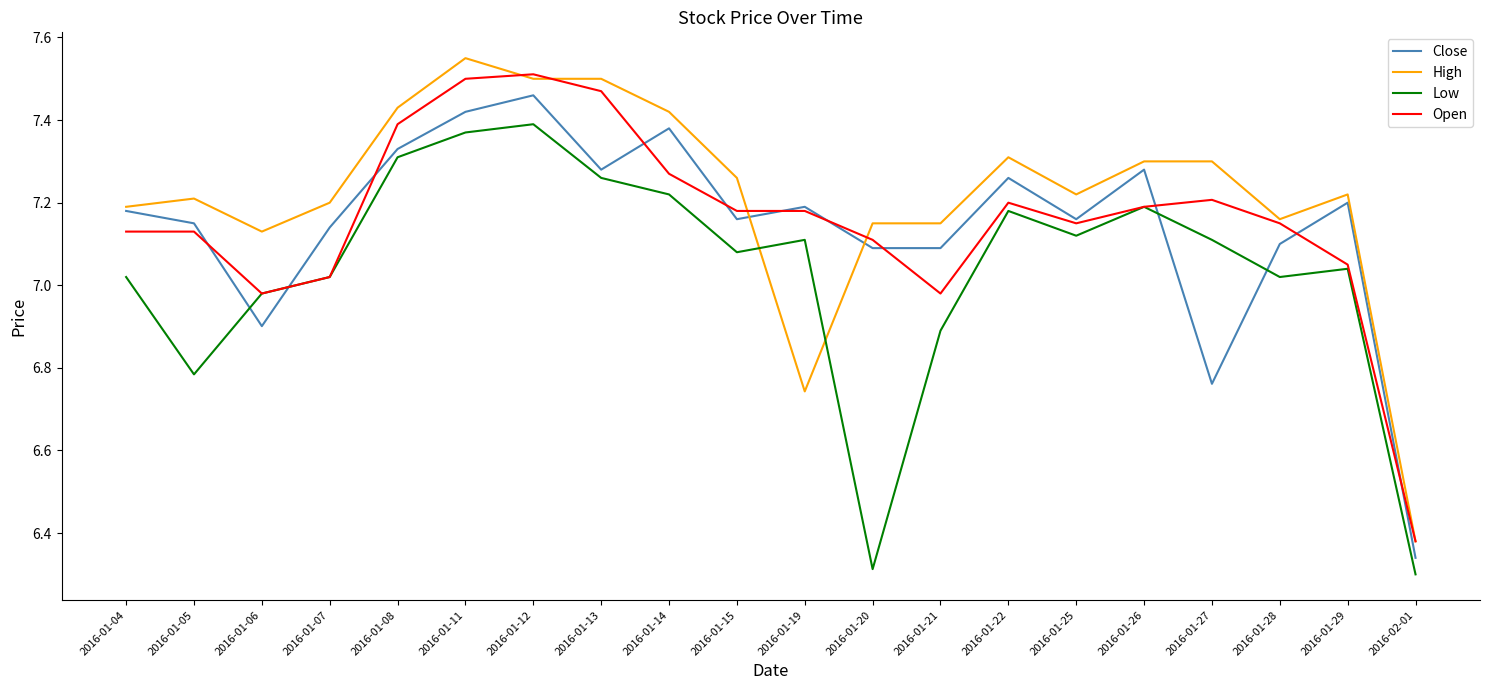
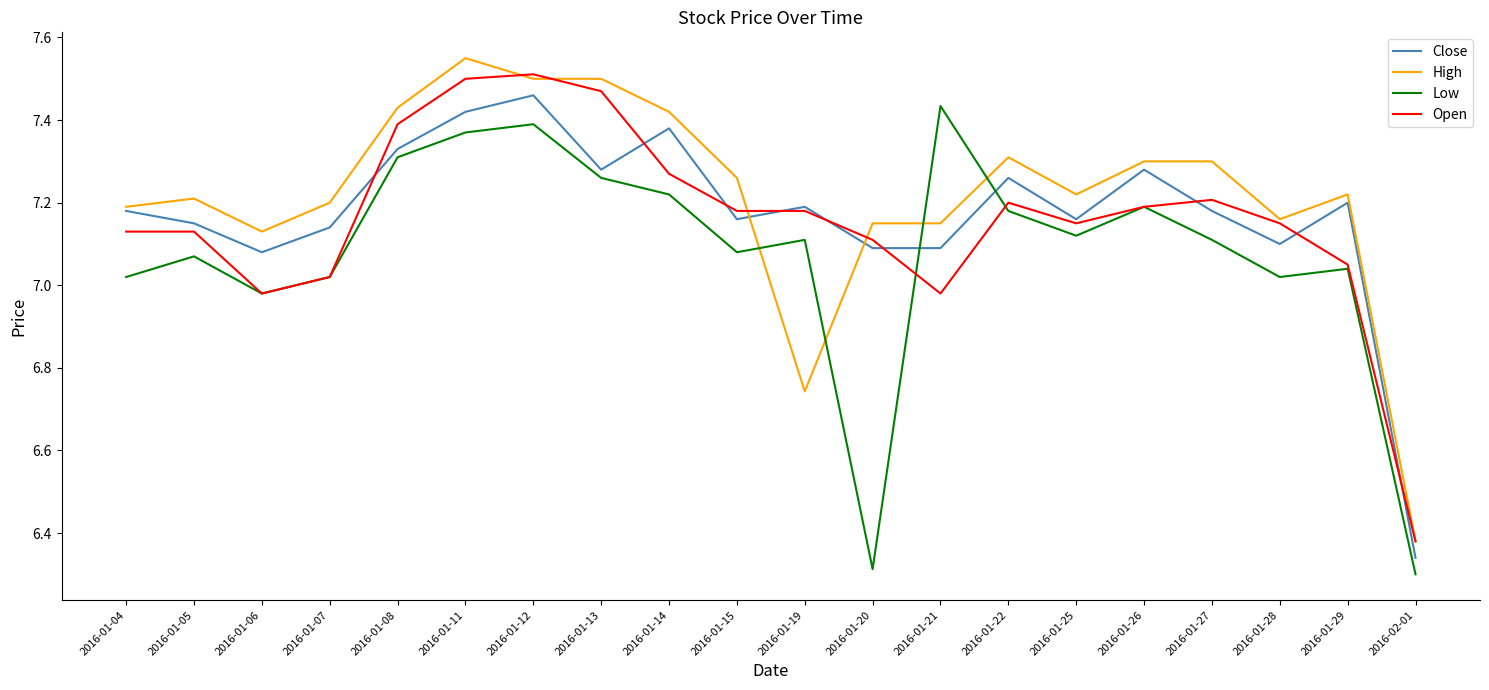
  {
    "Close": {
      "2016-01-04": 7.18,
      "2016-01-05": 7.15,
-     "2016-01-06": 6.90,
+     "2016-01-06": 7.08,
      "2016-01-07": 7.14,
      "2016-01-08": 7.33,
      "2016-01-11": 7.42,
      "2016-01-12": 7.46,
      "2016-01-13": 7.28,
      "2016-01-14": 7.38,
      "2016-01-15": 7.16,
      "2016-01-19": 7.19,
      "2016-01-20": 7.09,
      "2016-01-21": 7.09,
      "2016-01-22": 7.26,
      "2016-01-25": 7.16,
      "2016-01-26": 7.28,
-     "2016-01-27": 6.76,
+     "2016-01-27": 7.18,
      "2016-01-28": 7.10,
      "2016-01-29": 7.20,
      "2016-02-01": 6.34
    },
    "High": {
      "2016-01-04": 7.19,
      "2016-01-05": 7.21,
      "2016-01-06": 7.13,
      "2016-01-07": 7.20,
      "2016-01-08": 7.43,
      "2016-01-11": 7.55,
      "2016-01-12": 7.50,
      "2016-01-13": 7.50,
      "2016-01-14": 7.42,
      "2016-01-15": 7.26,
      "2016-01-19": 6.74,
      "2016-01-20": 7.15,
      "2016-01-21": 7.15,
      "2016-01-22": 7.31,
      "2016-01-25": 7.22,
      "2016-01-26": 7.30,
      "2016-01-27": 7.30,
      "2016-01-28": 7.16,
      "2016-01-29": 7.22
    },
    "Low": {
      "2016-01-04": 7.02,
-     "2016-01-05": 6.78,
+     "2016-01-05": 7.07,
      "2016-01-08": 7.31,
      "2016-01-11": 7.37,
      "2016-01-12": 7.39,
      "2016-01-13": 7.26,
      "2016-01-14": 7.22,
      "2016-01-15": 7.08,
      "2016-01-19": 7.11,
      "2016-01-20": 6.31,
-     "2016-01-21": 6.89,
+     "2016-01-21": 7.43,
      "2016-01-22": 7.18,
      "2016-01-25": 7.12,
      "2016-01-27": 7.11,
      "2016-01-28": 7.02,
      "2016-01-29": 7.04,
      "2016-02-01": 6.30
    },
    "Open": {
      "2016-01-04": 7.13,
      "2016-01-05": 7.13,
      "2016-01-08": 7.39,
      "2016-01-11": 7.50,
      "2016-01-12": 7.51,
      "2016-01-13": 7.47,
      "2016-01-14": 7.27,
      "2016-01-15": 7.18,
      "2016-01-19": 7.18,
      "2016-01-20": 7.11,
      "2016-01-21": 6.98,
      "2016-01-22": 7.20,
      "2016-01-25": 7.15,
      "2016-01-27": 7.21,
      "2016-01-28": 7.15,
      "2016-01-29": 7.05
    }
  }
